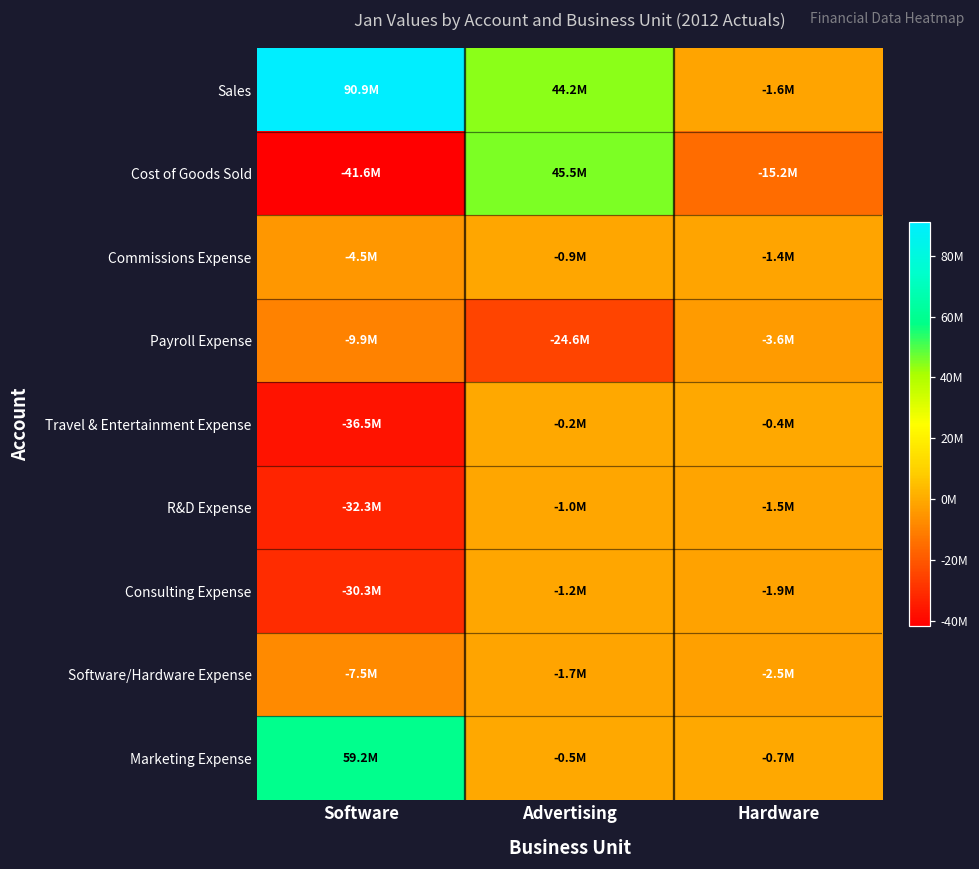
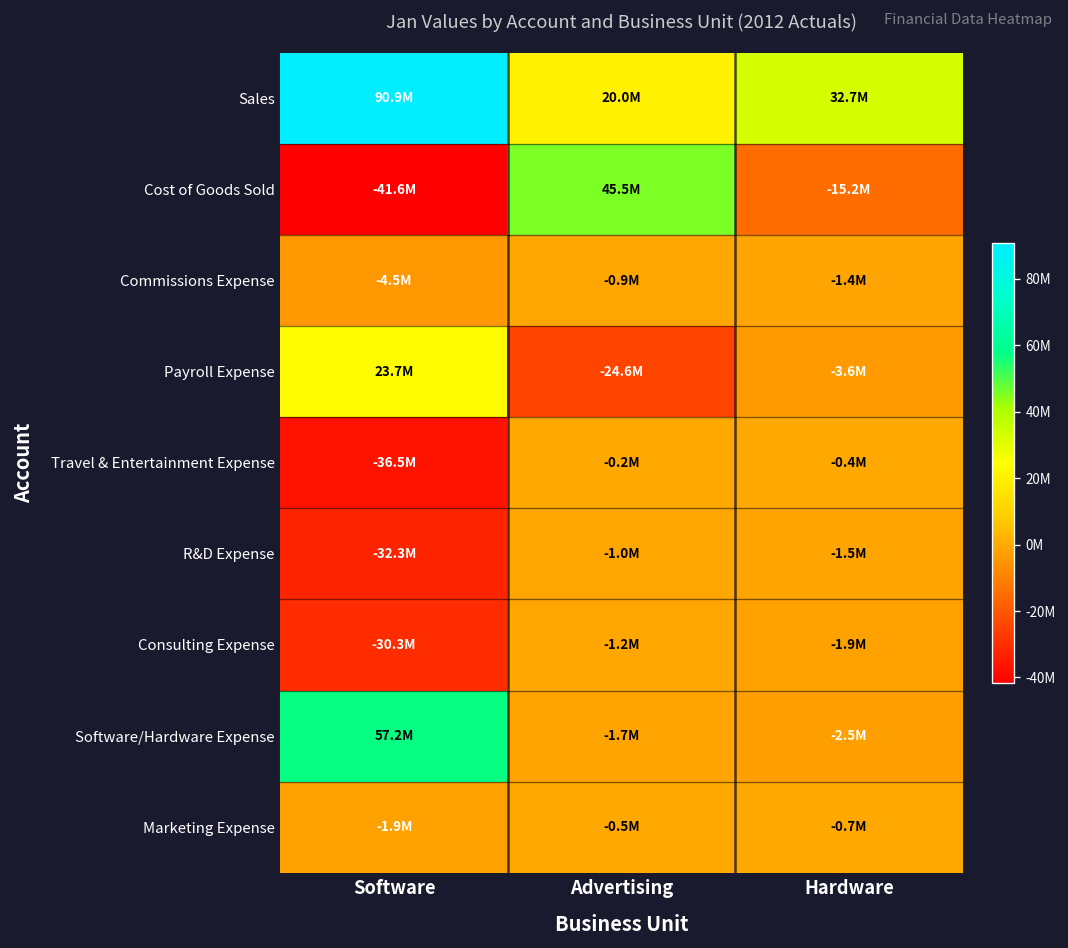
  {
    "Sales": {
      "Software": "90.9M",
-     "Advertising": "44.2M",
-     "Hardware": "-1.6M"
+     "Advertising": "20.0M",
+     "Hardware": "32.7M"
    },
    "Cost of Goods Sold": {
      "Software": "-41.6M",
      "Advertising": "45.5M",
      "Hardware": "-15.2M"
    },
    "Commissions Expense": {
      "Software": "-4.5M",
      "Advertising": "-0.9M",
      "Hardware": "-1.4M"
    },
    "Payroll Expense": {
-     "Software": "-9.9M",
+     "Software": "23.7M",
      "Advertising": "-24.6M",
      "Hardware": "-3.6M"
    },
    "Travel & Entertainment Expense": {
      "Software": "-36.5M",
      "Advertising": "-0.2M",
      "Hardware": "-0.4M"
    },
    "R&D Expense": {
      "Software": "-32.3M",
      "Advertising": "-1.0M",
      "Hardware": "-1.5M"
    },
    "Consulting Expense": {
      "Software": "-30.3M",
      "Advertising": "-1.2M",
      "Hardware": "-1.9M"
    },
    "Software/Hardware Expense": {
-     "Software": "-7.5M",
+     "Software": "57.2M",
      "Advertising": "-1.7M",
      "Hardware": "-2.5M"
    },
    "Marketing Expense": {
-     "Software": "59.2M",
+     "Software": "-1.9M",
      "Advertising": "-0.5M",
      "Hardware": "-0.7M"
    }
  }
